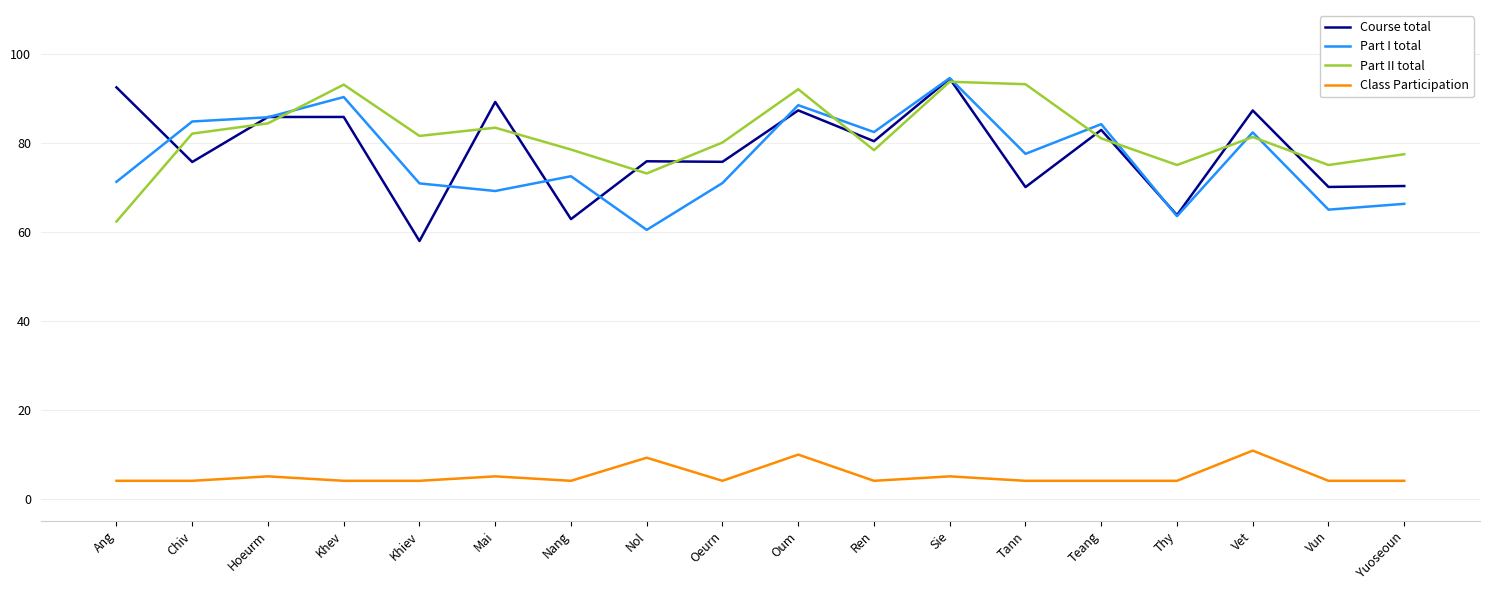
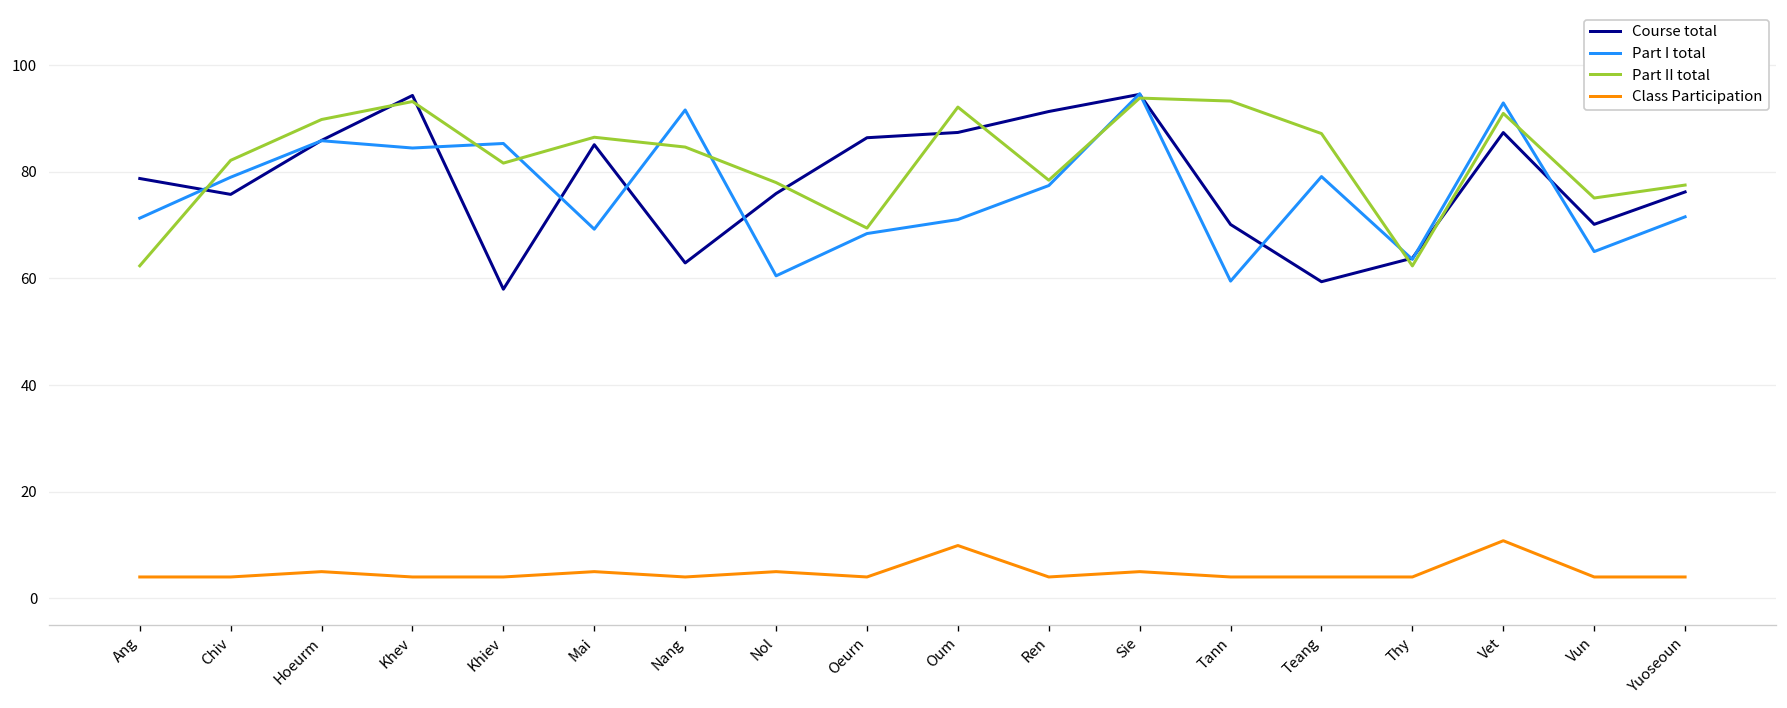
  {
    "Course total": {
-     "Ang": 93,
+     "Ang": 79,
      "Chiv": 76,
-     "Khev": 86,
+     "Khev": 94,
      "Khiev": 58,
-     "Mai": 89,
+     "Mai": 85,
      "Nang": 63,
      "Nol": 76,
-     "Oeurn": 76,
+     "Oeurn": 86,
      "Oum": 87,
-     "Ren": 80,
+     "Ren": 91,
      "Tann": 70,
-     "Teang": 83,
+     "Teang": 59,
      "Vet": 87,
      "Vun": 70,
-     "Yuoseoun": 70
+     "Yuoseoun": 76
    },
    "Part I total": {
      "Ang": 71,
-     "Chiv": 85,
-     "Khev": 90,
-     "Khiev": 71,
+     "Chiv": 79,
+     "Khev": 84,
+     "Khiev": 85,
      "Mai": 69,
-     "Nang": 73,
+     "Nang": 92,
      "Nol": 61,
-     "Oeurn": 71,
-     "Oum": 89,
-     "Ren": 83,
-     "Tann": 78,
-     "Teang": 84,
-     "Vet": 82,
+     "Oeurn": 68,
+     "Oum": 71,
+     "Ren": 77,
+     "Tann": 60,
+     "Teang": 79,
+     "Vet": 93,
      "Vun": 65,
-     "Yuoseoun": 66
+     "Yuoseoun": 72
    },
    "Part II total": {
      "Ang": 62,
      "Chiv": 82,
-     "Hoeurm": 84,
+     "Hoeurm": 90,
      "Khev": 93,
      "Khiev": 82,
-     "Mai": 84,
-     "Nang": 79,
-     "Nol": 73,
-     "Oeurn": 80,
+     "Mai": 87,
+     "Nang": 85,
+     "Nol": 78,
+     "Oeurn": 69,
      "Oum": 92,
      "Ren": 78,
      "Sie": 94,
      "Tann": 93,
-     "Teang": 81,
-     "Thy": 75,
-     "Vet": 81,
+     "Teang": 87,
+     "Thy": 62,
+     "Vet": 91,
      "Vun": 75,
      "Yuoseoun": 78
    },
    "Class Participation": {
      "Ang": 4,
      "Chiv": 4,
      "Hoeurm": 5,
      "Khev": 4,
      "Khiev": 4,
      "Mai": 5,
      "Nang": 4,
-     "Nol": 9,
+     "Nol": 5,
      "Oeurn": 4,
      "Oum": 10,
      "Ren": 4,
      "Sie": 5,
      "Tann": 4,
      "Teang": 4,
      "Thy": 4,
      "Vet": 11,
      "Vun": 4,
      "Yuoseoun": 4
    }
  }
